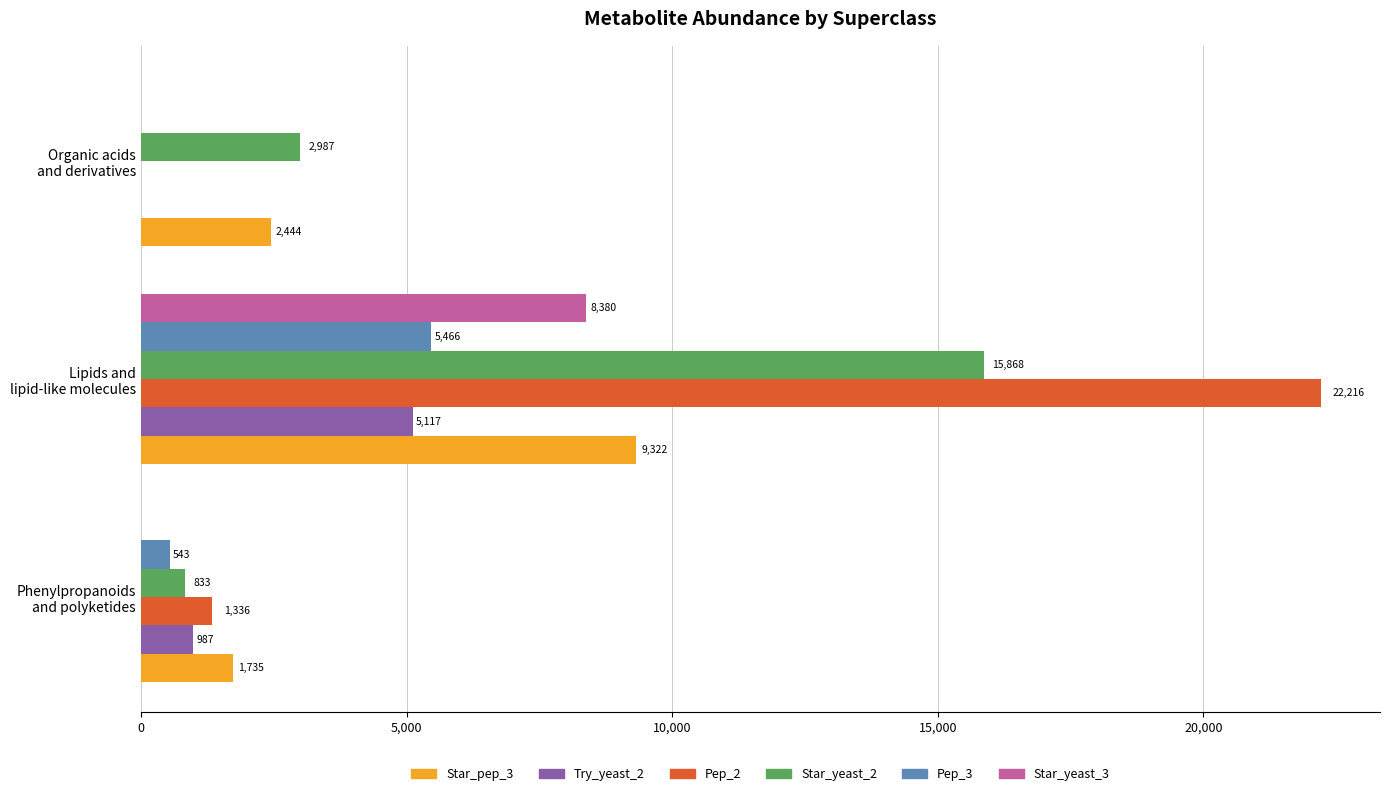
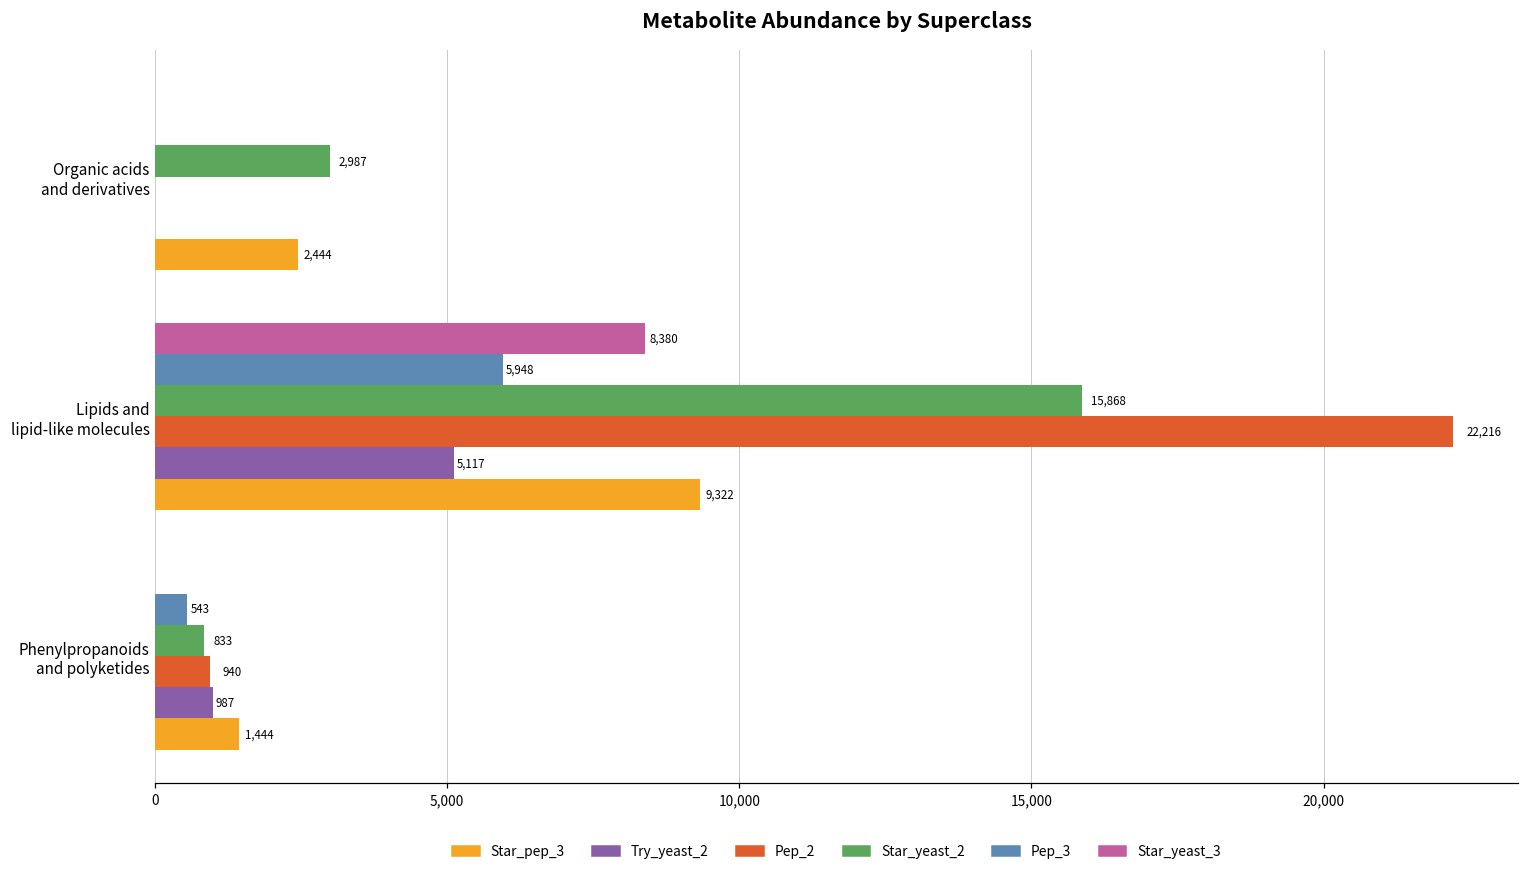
  {
    "Star_pep_3": {
      "Organic acids and derivatives": "2,444",
      "Lipids and lipid-like molecules": "9,322",
-     "Phenylpropanoids and polyketides": "1,735"
+     "Phenylpropanoids and polyketides": "1,444"
    },
    "Pep_2": {
      "Lipids and lipid-like molecules": "22,216",
-     "Phenylpropanoids and polyketides": "1,336"
+     "Phenylpropanoids and polyketides": "940"
    },
    "Star_yeast_2": {
      "Organic acids and derivatives": "2,987",
      "Lipids and lipid-like molecules": "15,868",
      "Phenylpropanoids and polyketides": "833"
    },
    "Pep_3": {
-     "Lipids and lipid-like molecules": "5,466",
+     "Lipids and lipid-like molecules": "5,948",
      "Phenylpropanoids and polyketides": "543"
    }
  }
